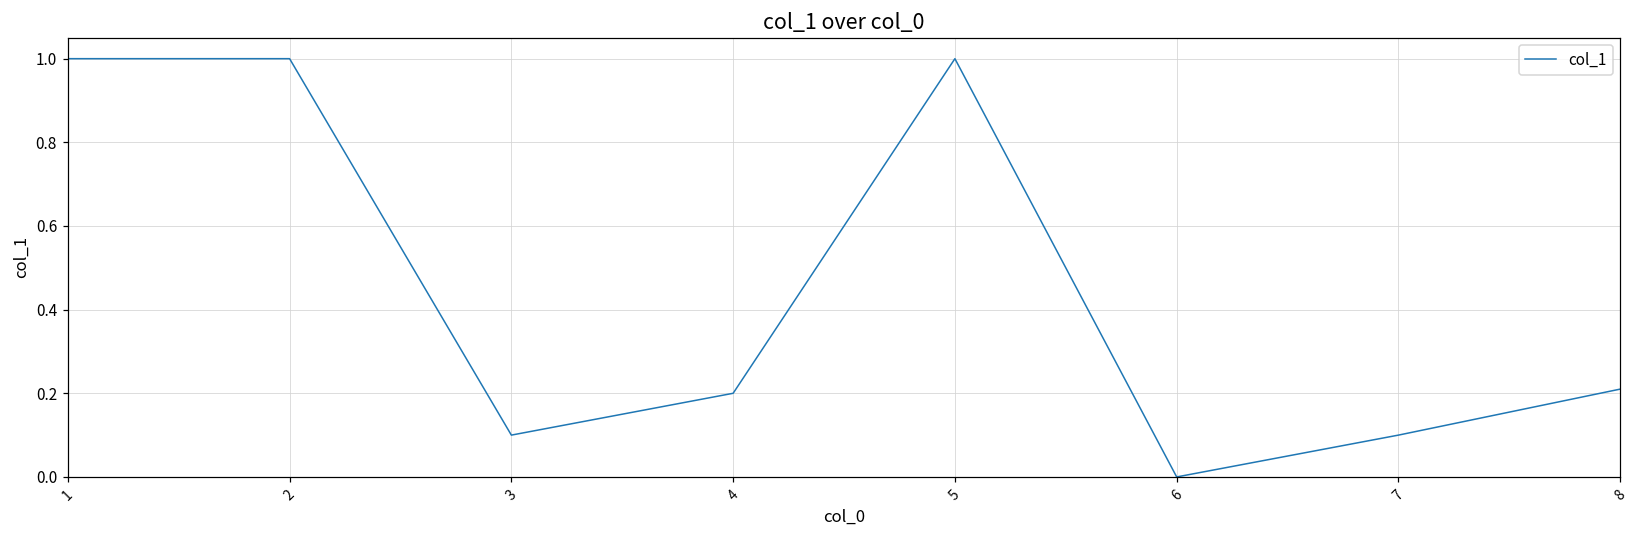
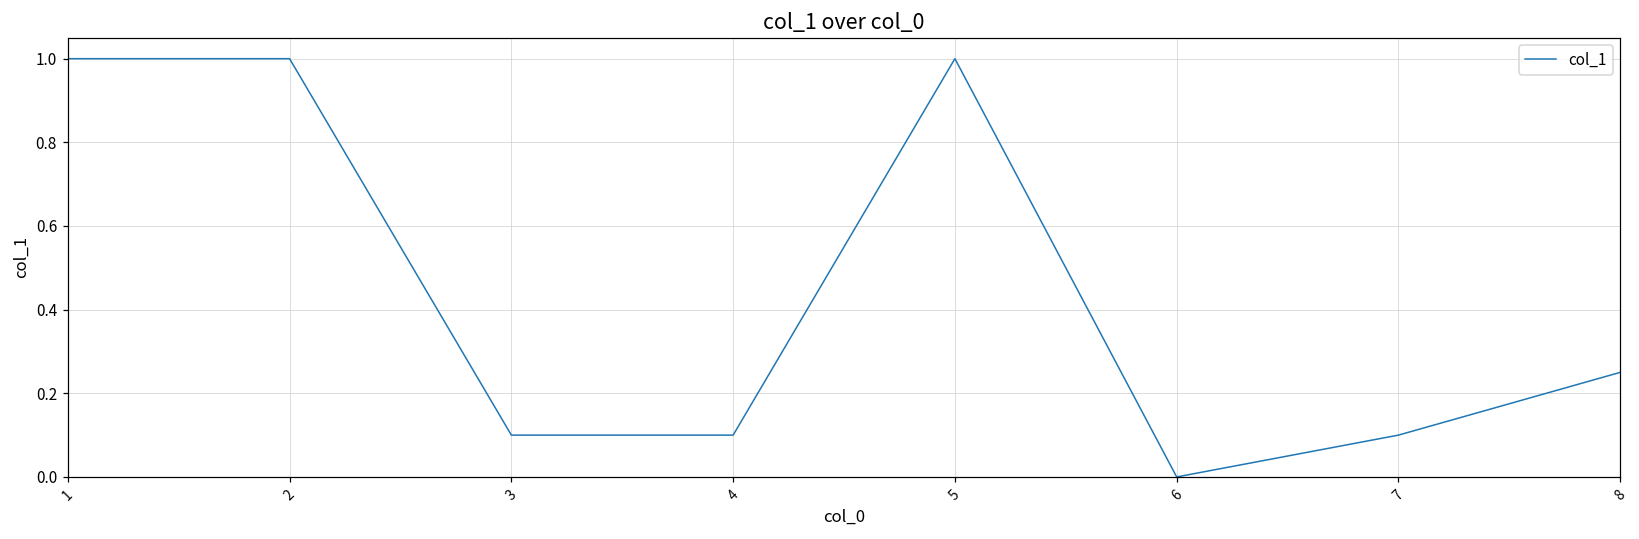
  {
    "1": 1.00,
    "2": 1.00,
    "3": 0.10,
-   "4": 0.2,
+   "4": 0.1,
    "5": 1.00,
    "6": 0.00,
    "7": 0.10,
-   "8": 0.21
+   "8": 0.25
  }
